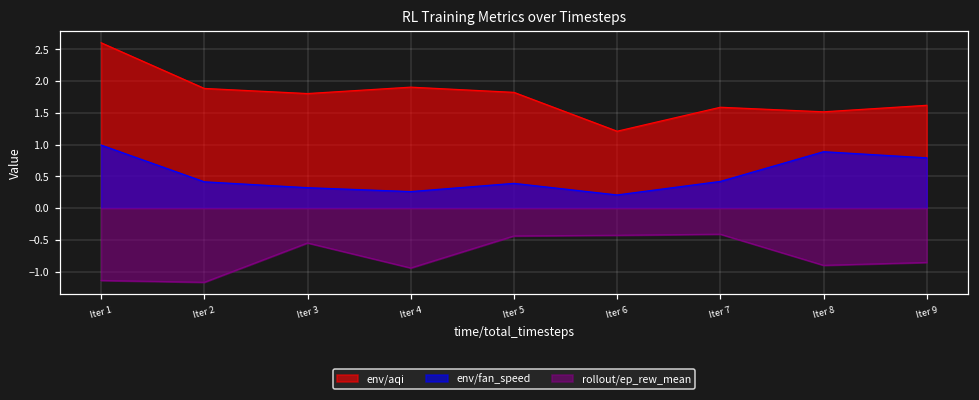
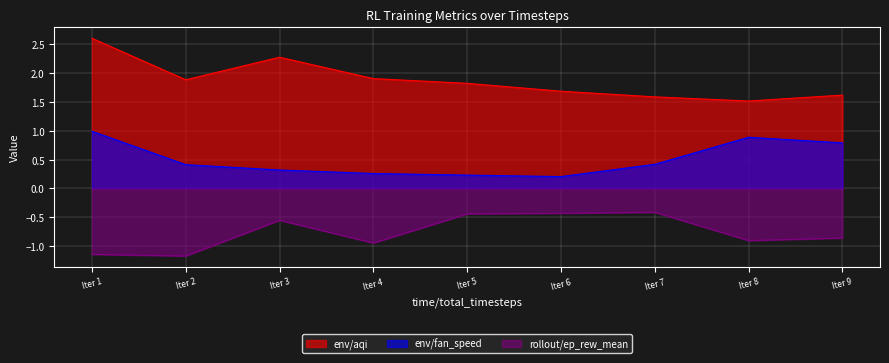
  {
    "env/aqi": {
      "Iter 1": 2.6,
      "Iter 2": 1.9,
-     "Iter 3": 1.8,
+     "Iter 3": 2.3,
      "Iter 4": 1.9,
      "Iter 5": 1.8,
-     "Iter 6": 1.2,
+     "Iter 6": 1.7,
      "Iter 7": 1.6,
      "Iter 8": 1.5,
      "Iter 9": 1.6
    },
    "env/fan_speed": {
      "Iter 1": 1.0,
      "Iter 2": 0.4,
      "Iter 3": 0.3,
      "Iter 4": 0.3,
-     "Iter 5": 0.4,
+     "Iter 5": 0.2,
      "Iter 6": 0.2,
      "Iter 7": 0.4,
      "Iter 8": 0.9,
      "Iter 9": 0.8
    }
  }
